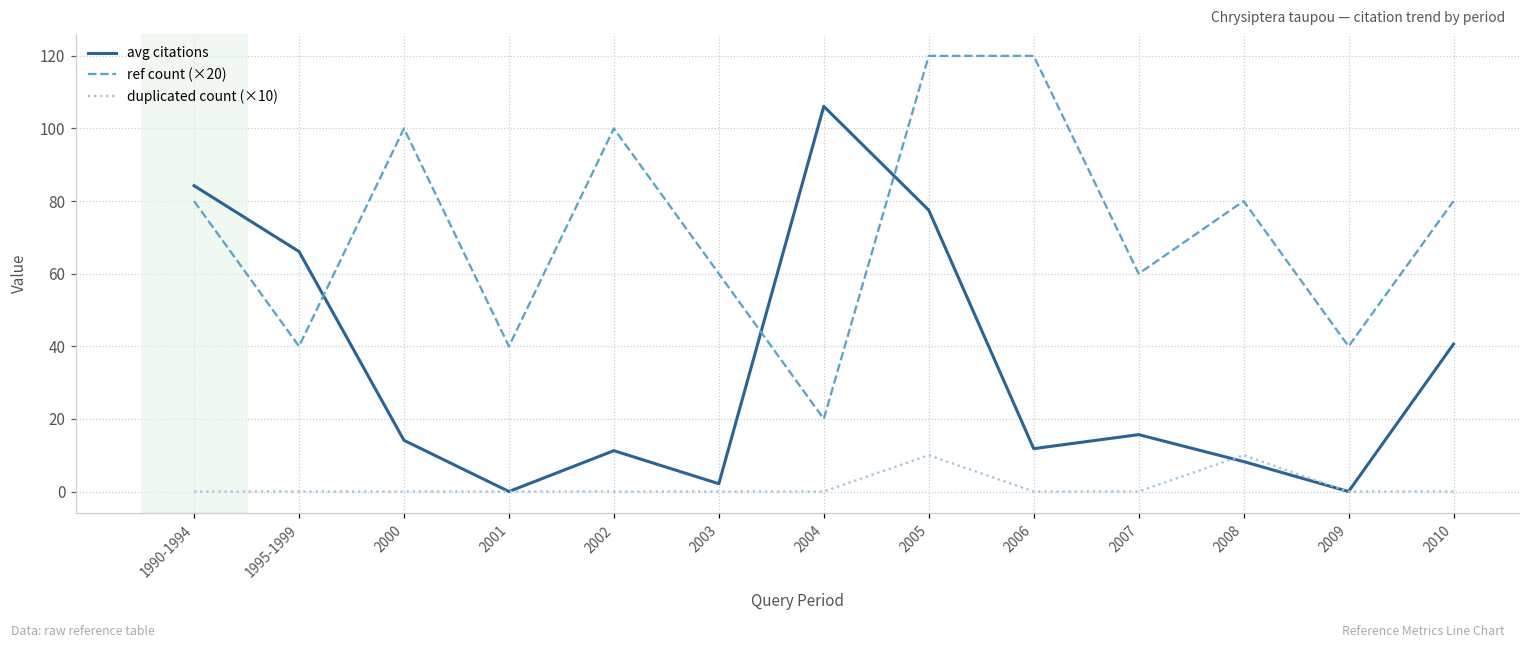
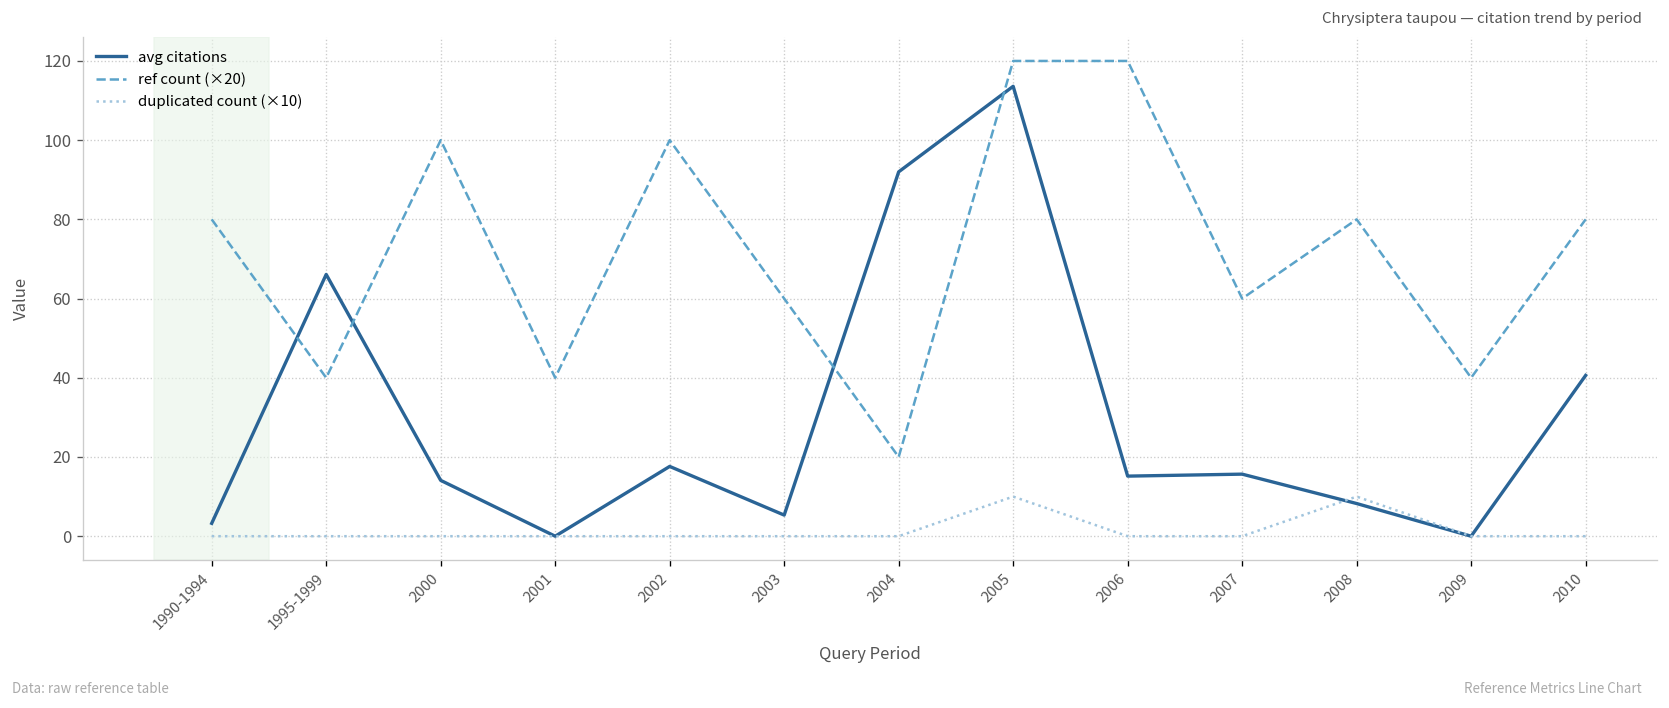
  {
    "avg citations": {
-     "1990-1994": 84,
+     "1990-1994": 3,
      "1995-1999": 66,
      "2000": 14,
-     "2002": 11,
-     "2003": 2,
-     "2004": 106,
-     "2005": 78,
-     "2006": 12,
+     "2002": 18,
+     "2003": 5,
+     "2004": 92,
+     "2005": 114,
+     "2006": 15,
      "2007": 16,
      "2008": 8,
      "2010": 41
    },
    "ref count (×20)": {
      "1990-1994": 80,
      "1995-1999": 40,
      "2000": 100,
      "2001": 40,
      "2002": 100,
      "2003": 60,
      "2004": 20,
      "2005": 120,
      "2006": 120,
      "2007": 60,
      "2008": 80,
      "2009": 40,
      "2010": 80
    },
    "duplicated count (×10)": {
      "1990-1994": 0,
      "1995-1999": 0,
      "2000": 0,
      "2002": 0,
      "2003": 0,
      "2004": 0,
      "2005": 10,
      "2006": 0,
      "2007": 0,
      "2008": 10,
      "2010": 0
    }
  }
